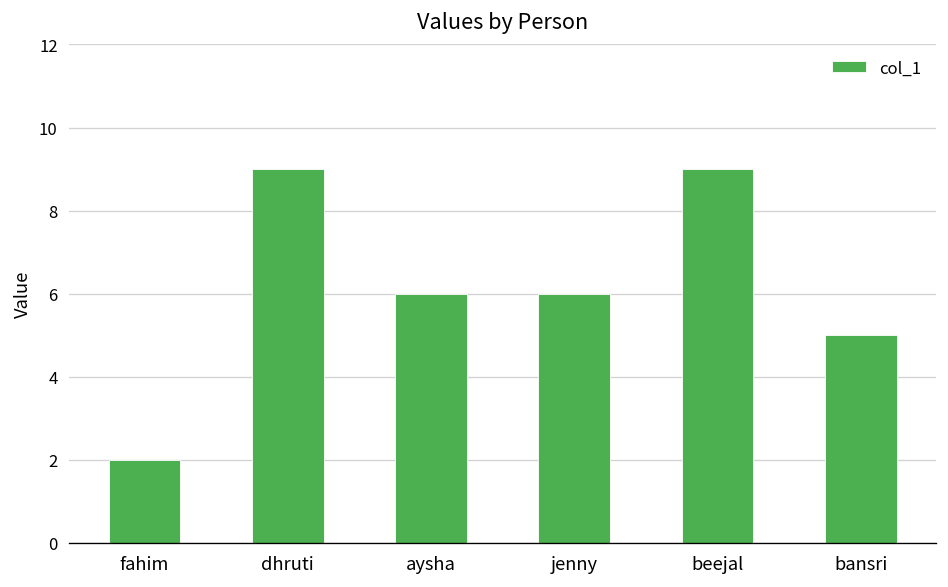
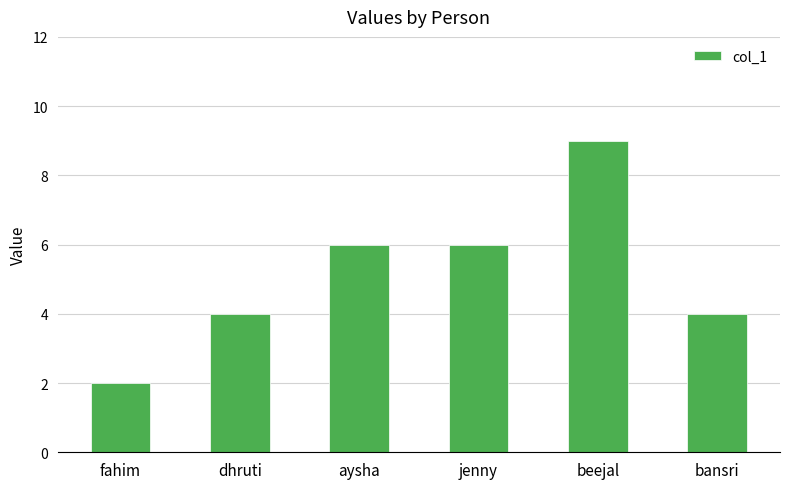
  {
    "fahim": 2,
-   "dhruti": 9,
+   "dhruti": 4,
    "aysha": 6,
    "jenny": 6,
    "beejal": 9,
-   "bansri": 5
+   "bansri": 4
  }
